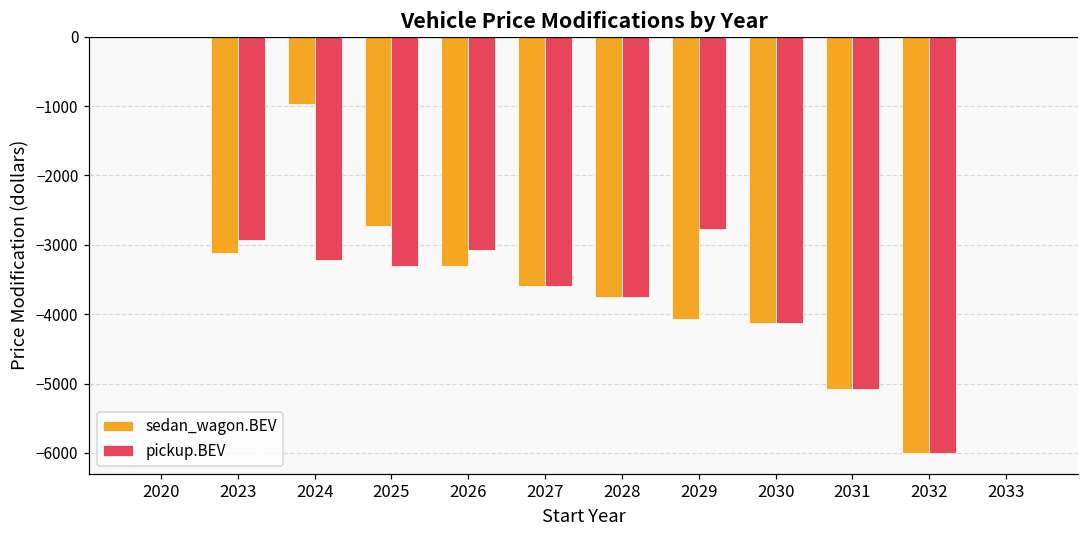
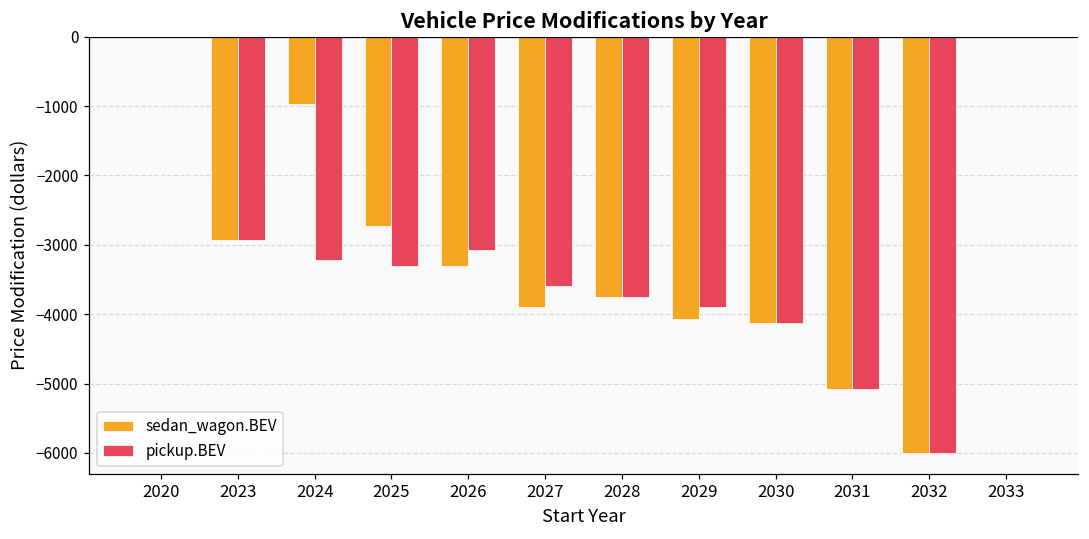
  {
    "sedan_wagon.BEV": {
      "2020": 0,
-     "2023": -3100,
+     "2023": -2900,
      "2024": -1000,
      "2025": -2700,
      "2026": -3300,
-     "2027": -3600,
+     "2027": -3900,
      "2028": -3800,
      "2029": -4100,
      "2030": -4100,
      "2031": -5100,
      "2032": -6000,
      "2033": 0
    },
    "pickup.BEV": {
      "2020": 0,
      "2023": -2900,
      "2024": -3200,
      "2025": -3300,
      "2026": -3100,
      "2027": -3600,
      "2028": -3800,
-     "2029": -2800,
+     "2029": -3900,
      "2030": -4100,
      "2031": -5100,
      "2032": -6000,
      "2033": 0
    }
  }
